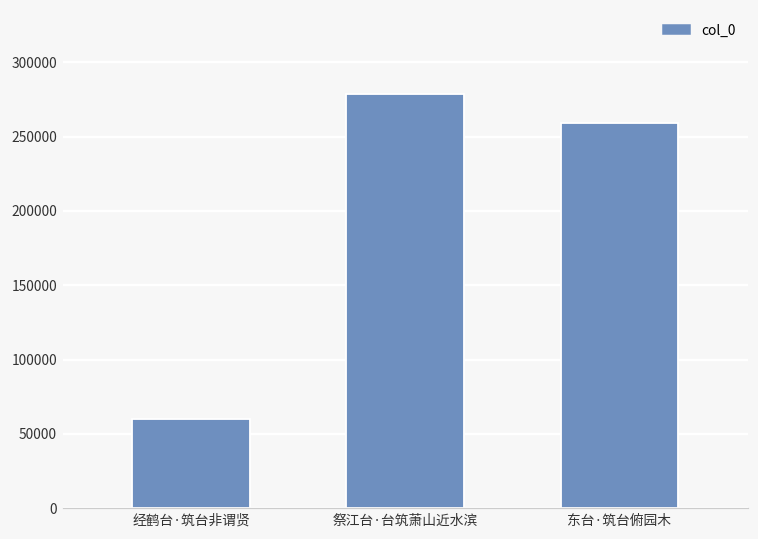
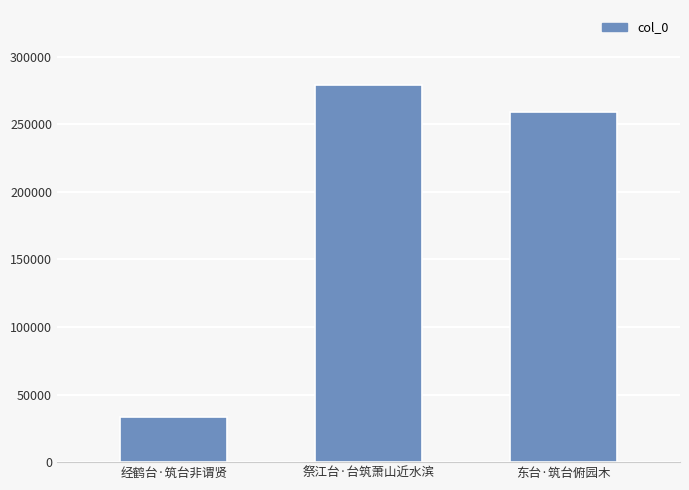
  {
-   "经鹤台·筑台非谓贤": 60000,
+   "经鹤台·筑台非谓贤": 34000,
    "祭江台·台筑萧山近水滨": 279000,
    "东台·筑台俯园木": 259000
  }
